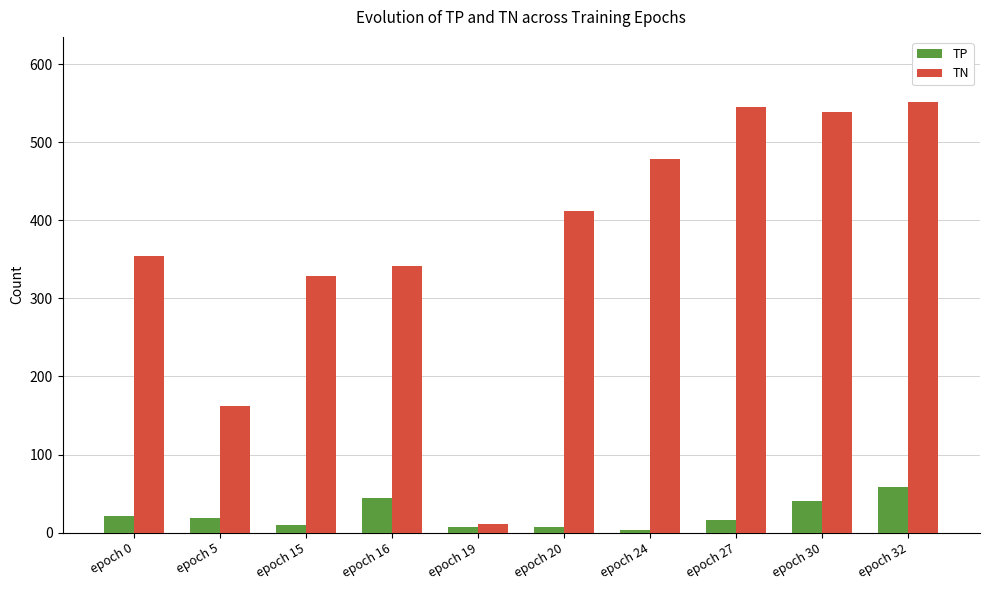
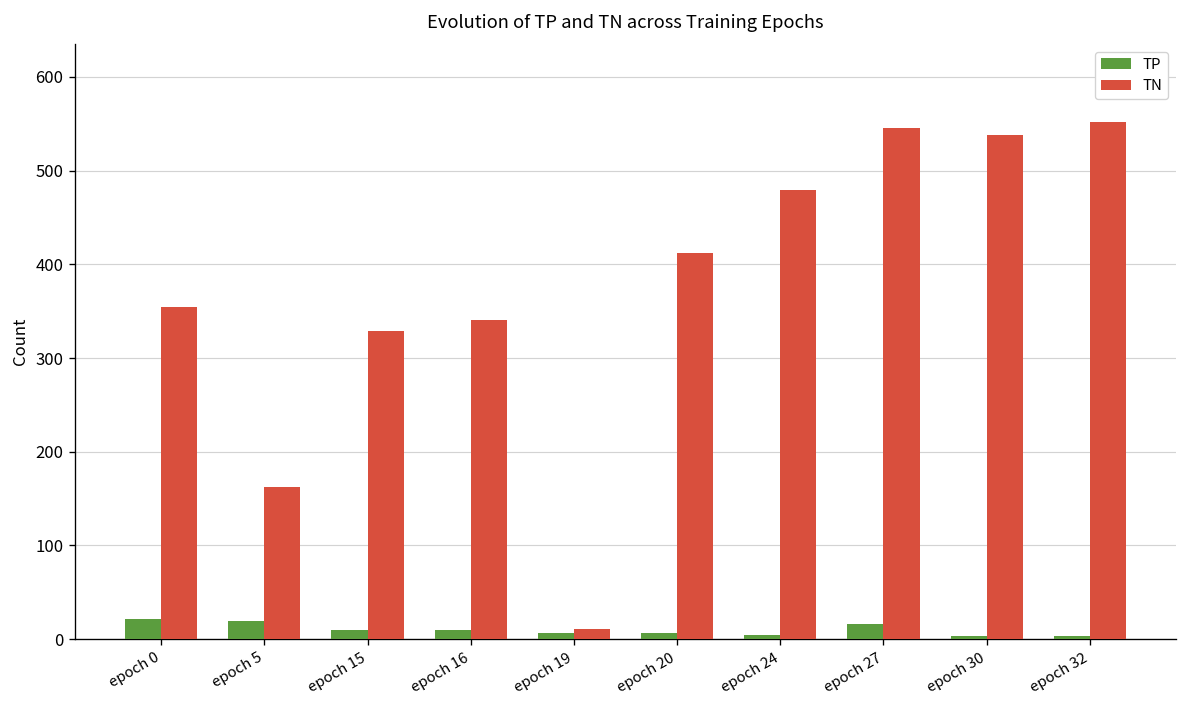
  {
    "TP": {
      "epoch 0": 20,
      "epoch 5": 20,
      "epoch 15": 10,
-     "epoch 16": 50,
+     "epoch 16": 10,
      "epoch 19": 10,
      "epoch 20": 10,
      "epoch 24": 0,
      "epoch 27": 20,
-     "epoch 30": 40,
-     "epoch 32": 60
+     "epoch 30": 0,
+     "epoch 32": 0
    },
    "TN": {
      "epoch 0": 350,
      "epoch 5": 160,
      "epoch 15": 330,
      "epoch 16": 340,
      "epoch 19": 10,
      "epoch 20": 410,
      "epoch 24": 480,
      "epoch 27": 550,
      "epoch 30": 540,
      "epoch 32": 550
    }
  }
